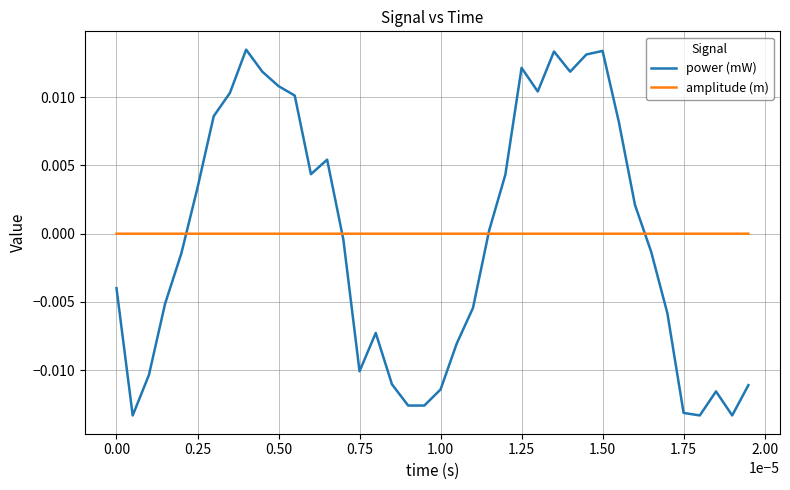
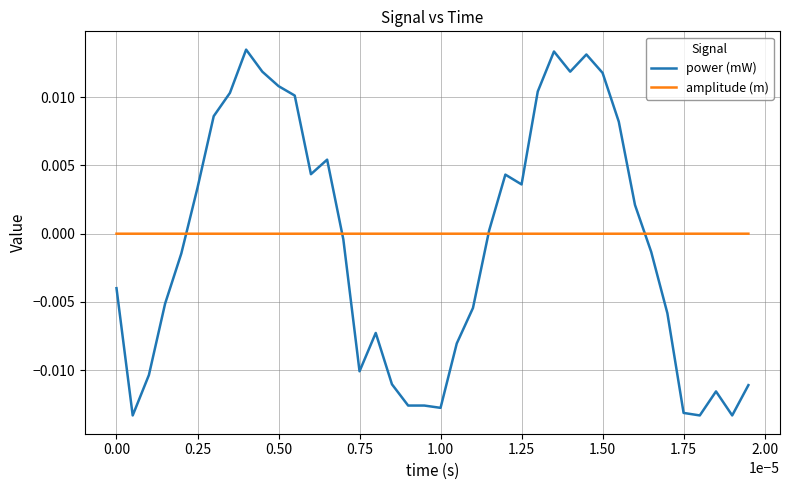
  {
    "power (mW)": {
      "0.00": -0.0040,
      "0.25": 0.0034,
      "0.50": 0.0108,
      "0.75": -0.0101,
-     "1.00": -0.0114,
-     "1.25": 0.0121,
-     "1.50": 0.0134,
+     "1.00": -0.0128,
+     "1.25": 0.0036,
+     "1.50": 0.0118,
      "1.75": -0.0131
    },
    "amplitude (m)": {
      "0.00": 0.0000,
      "0.25": 0.0000,
      "0.50": 0.0000,
      "0.75": 0.0000,
      "1.00": 0.0000,
      "1.25": 0.0000,
      "1.50": 0.0000,
      "1.75": 0.0000
    }
  }
